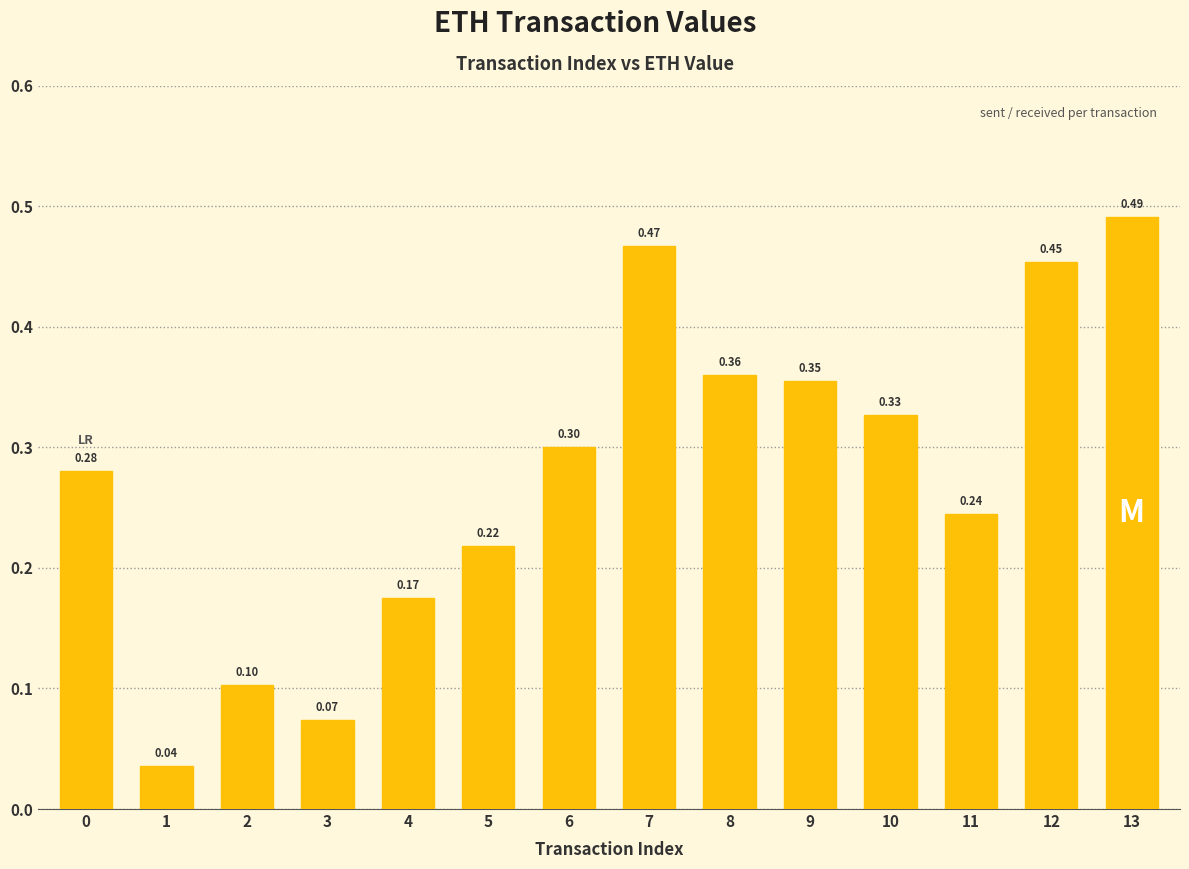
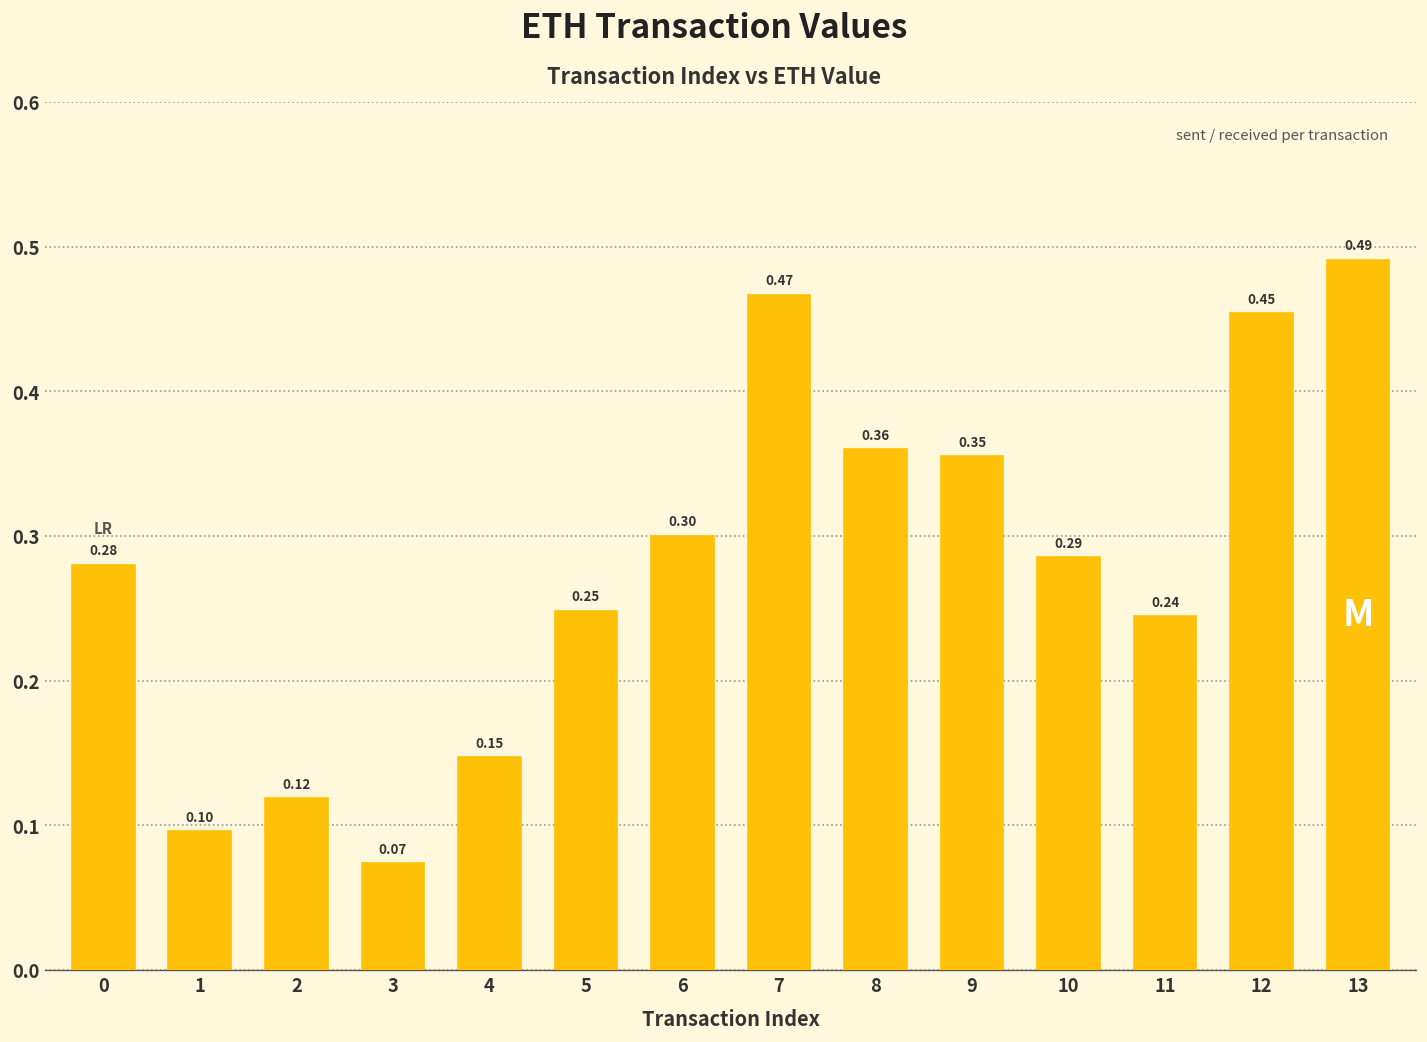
  {
    "0": 0.28,
-   "1": 0.04,
-   "2": 0.10,
+   "1": 0.10,
+   "2": 0.12,
    "3": 0.07,
-   "4": 0.17,
-   "5": 0.22,
+   "4": 0.15,
+   "5": 0.25,
    "6": 0.30,
    "7": 0.47,
    "8": 0.36,
    "9": 0.35,
-   "10": 0.33,
+   "10": 0.29,
    "11": 0.24,
    "12": 0.45,
    "13": 0.49
  }
